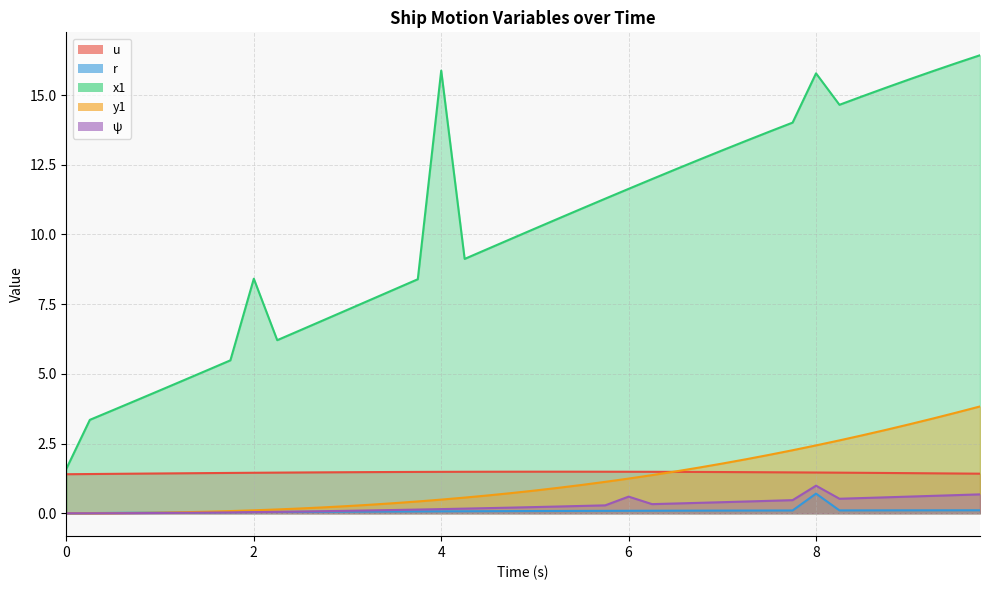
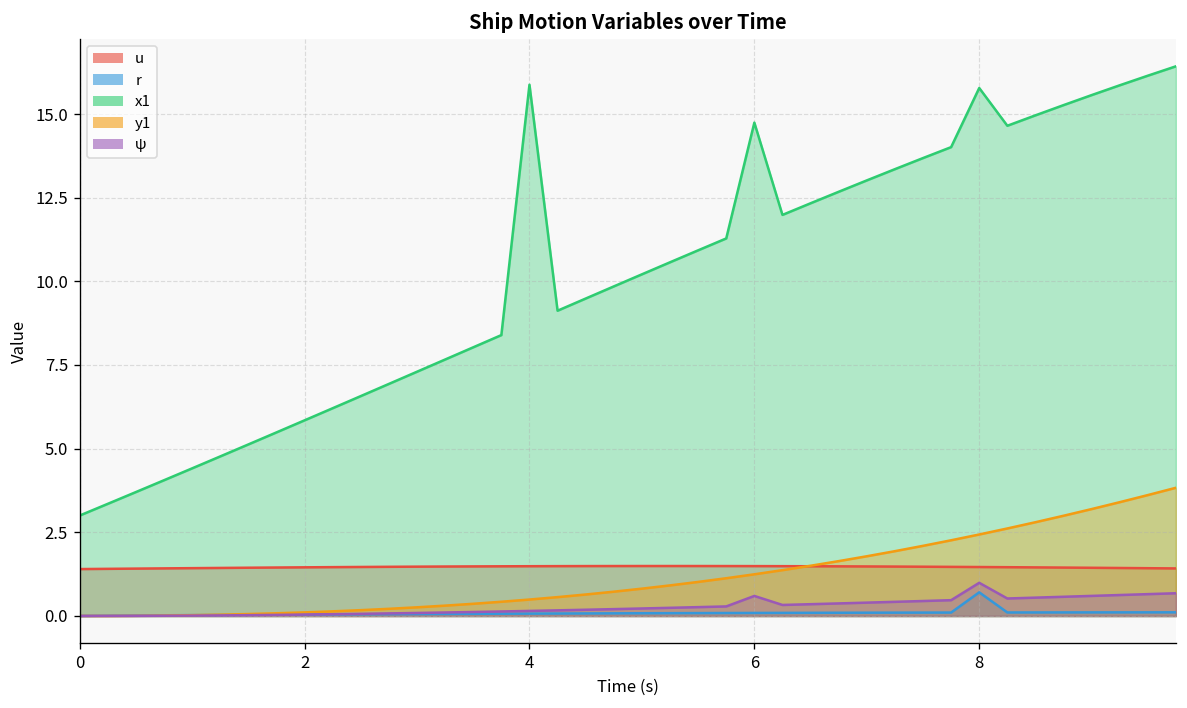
  {
    "r": {
      "6": 0.1,
      "8": 0.7
    },
    "x1": {
-     "0": 1.6,
-     "2": 8.4,
+     "0": 3.0,
+     "2": 5.8,
      "4": 15.9,
-     "6": 11.6,
+     "6": 14.7,
      "8": 15.8
    },
    "ψ": {
      "6": 0.6,
      "8": 1.0
    }
  }
